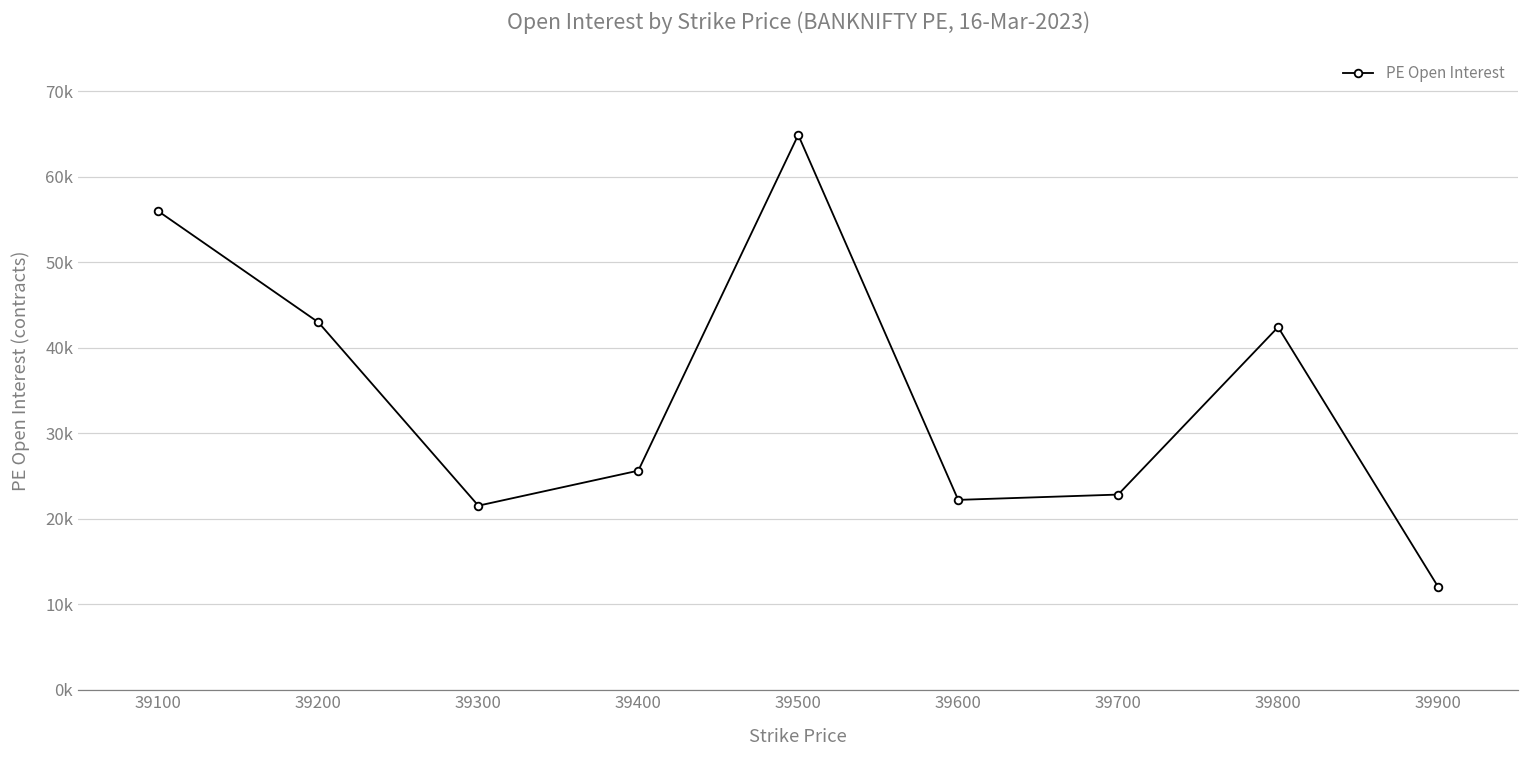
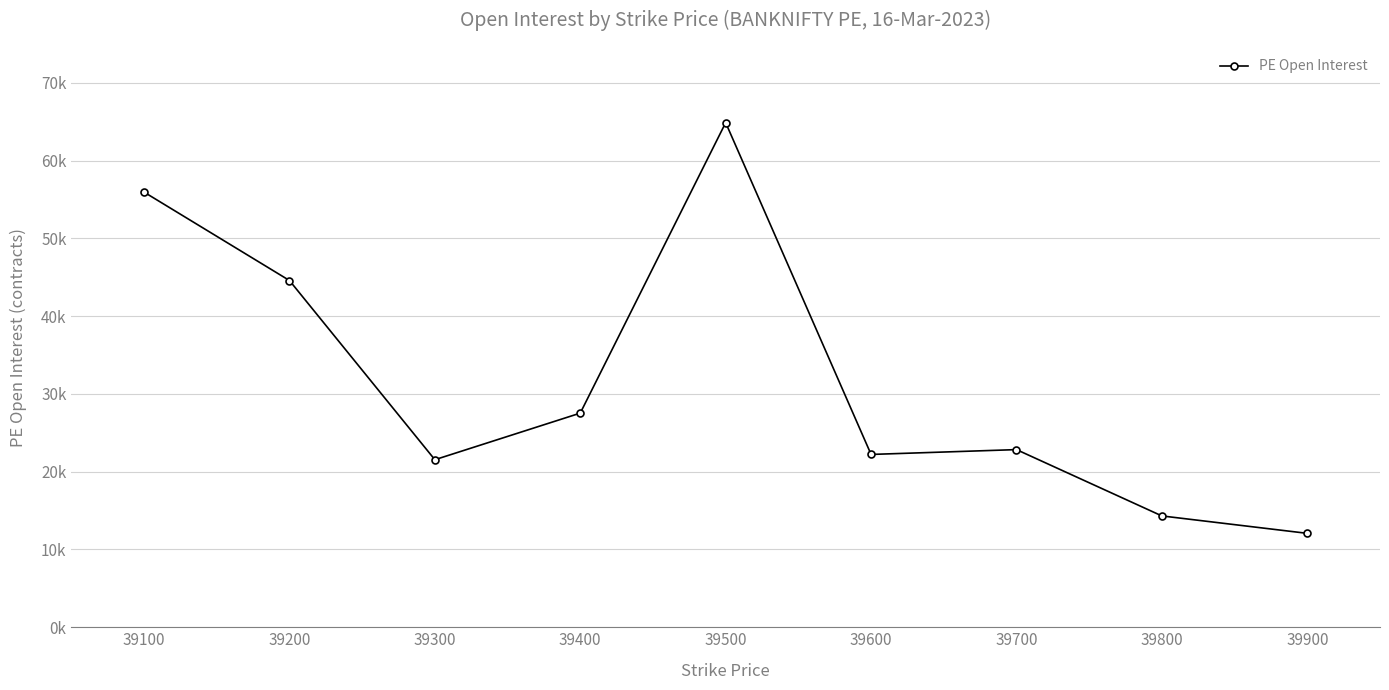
  {
    "39100": 56000,
-   "39200": 43000,
+   "39200": 45000,
    "39300": 22000,
-   "39400": 26000,
+   "39400": 28000,
    "39500": 65000,
    "39600": 22000,
    "39700": 23000,
-   "39800": 42000,
+   "39800": 14000,
    "39900": 12000
  }
